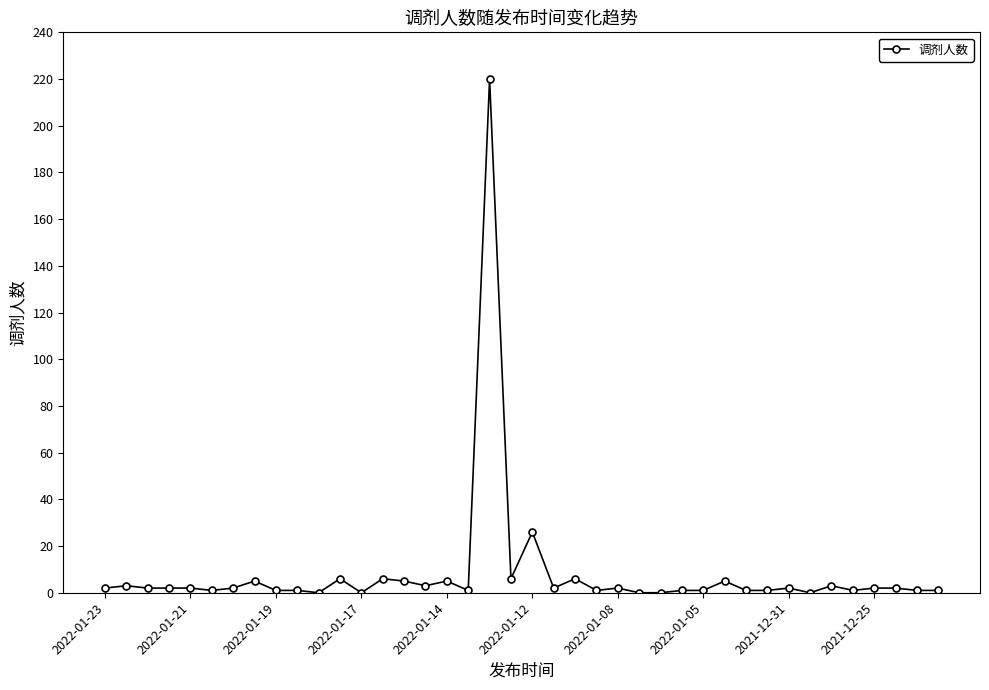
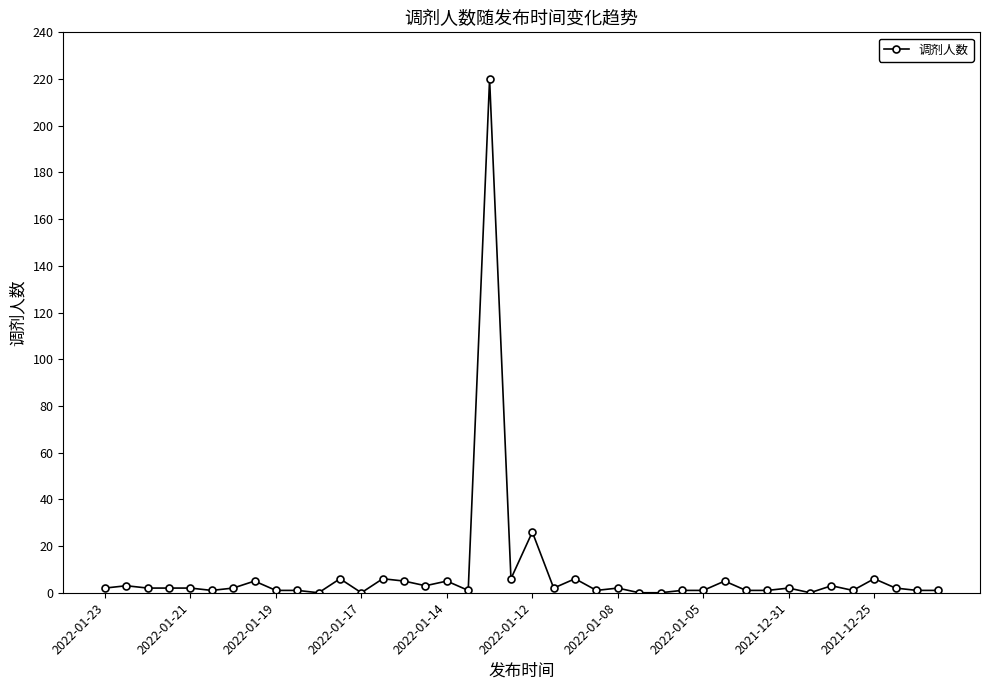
  {
    "2022-01-23": 2,
    "2022-01-12": 26,
-   "2021-12-25": 2
+   "2021-12-25": 6
  }
